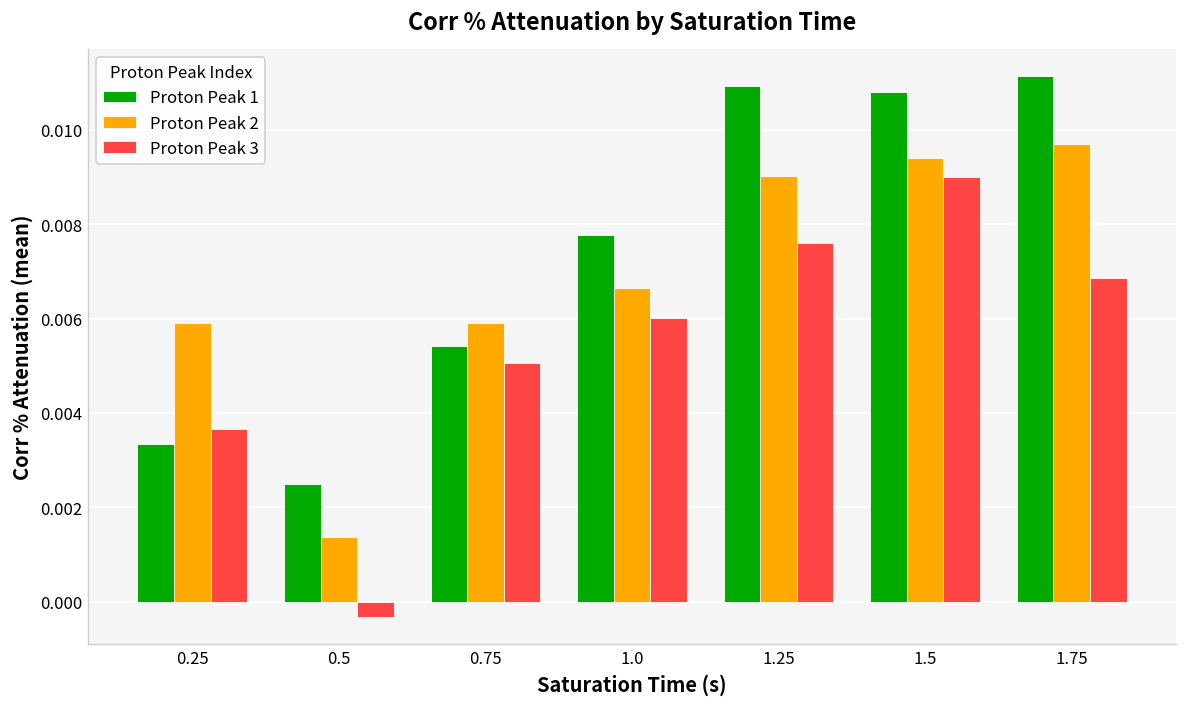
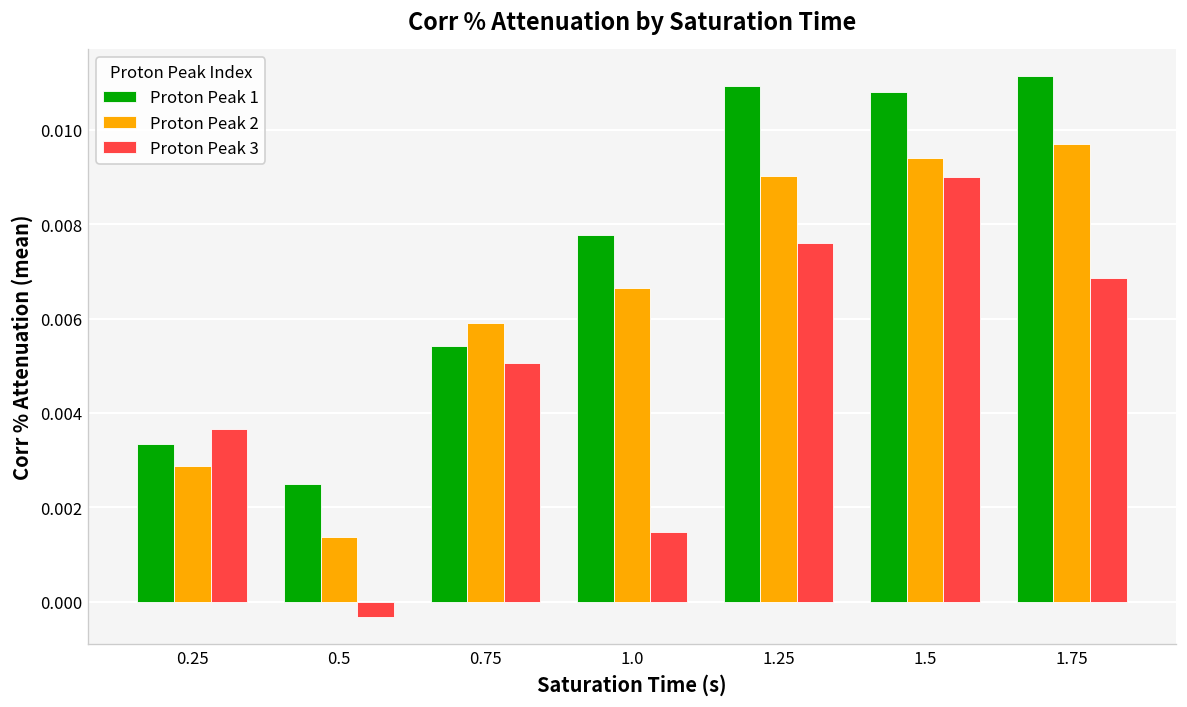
  {
    "Proton Peak 1": {
      "0.25": 0.0033,
      "0.5": 0.0025,
      "0.75": 0.0054,
      "1.0": 0.0078,
      "1.25": 0.0109,
      "1.5": 0.0108,
      "1.75": 0.0111
    },
    "Proton Peak 2": {
-     "0.25": 0.0059,
+     "0.25": 0.0029,
      "0.5": 0.0014,
      "0.75": 0.0059,
      "1.0": 0.0066,
      "1.25": 0.0090,
      "1.5": 0.0094,
      "1.75": 0.0097
    },
    "Proton Peak 3": {
      "0.25": 0.0037,
      "0.5": -0.0003,
      "0.75": 0.0051,
-     "1.0": 0.0060,
+     "1.0": 0.0015,
      "1.25": 0.0076,
      "1.5": 0.0090,
      "1.75": 0.0069
    }
  }
